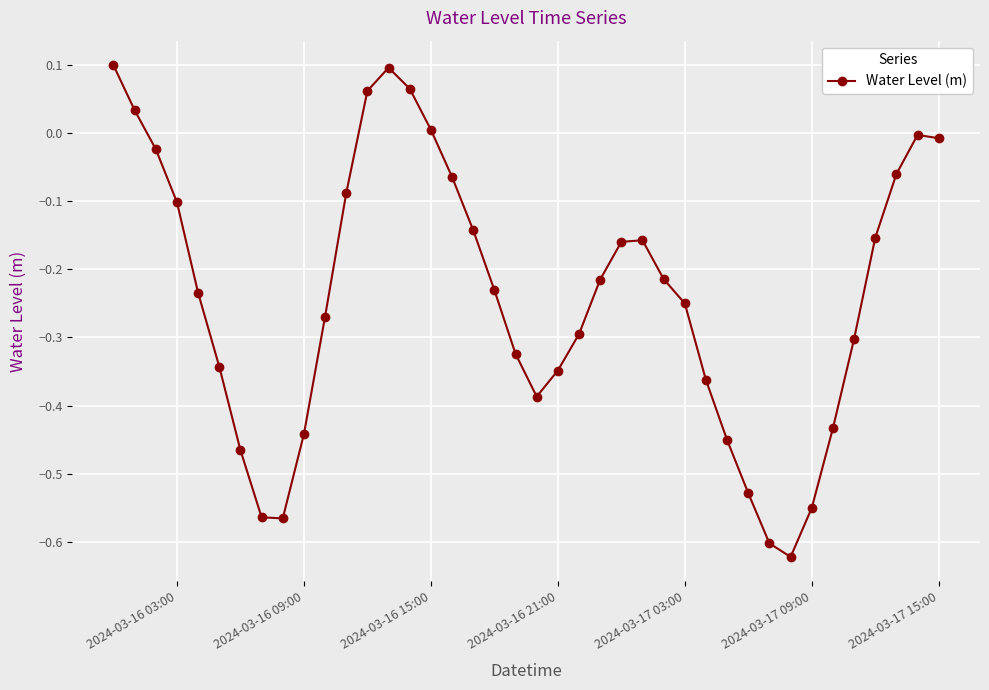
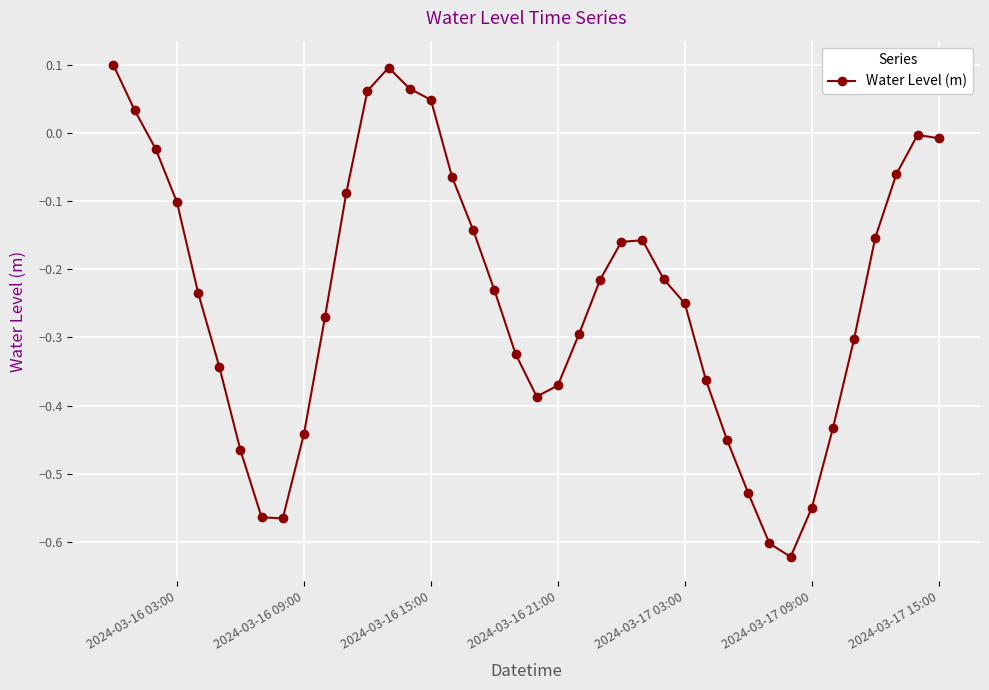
  {
    "2024-03-16 03:00": -0.10,
    "2024-03-16 09:00": -0.44,
-   "2024-03-16 15:00": 0.00,
-   "2024-03-16 21:00": -0.35,
+   "2024-03-16 15:00": 0.05,
+   "2024-03-16 21:00": -0.37,
    "2024-03-17 03:00": -0.25,
    "2024-03-17 09:00": -0.55,
    "2024-03-17 15:00": -0.01
  }
